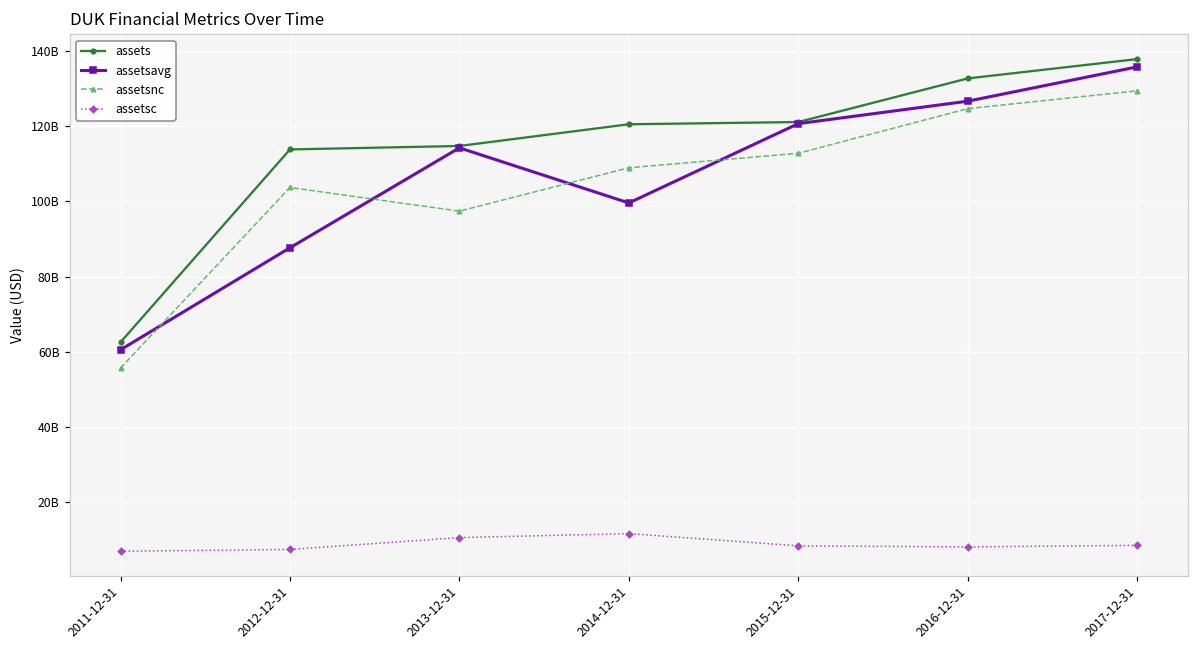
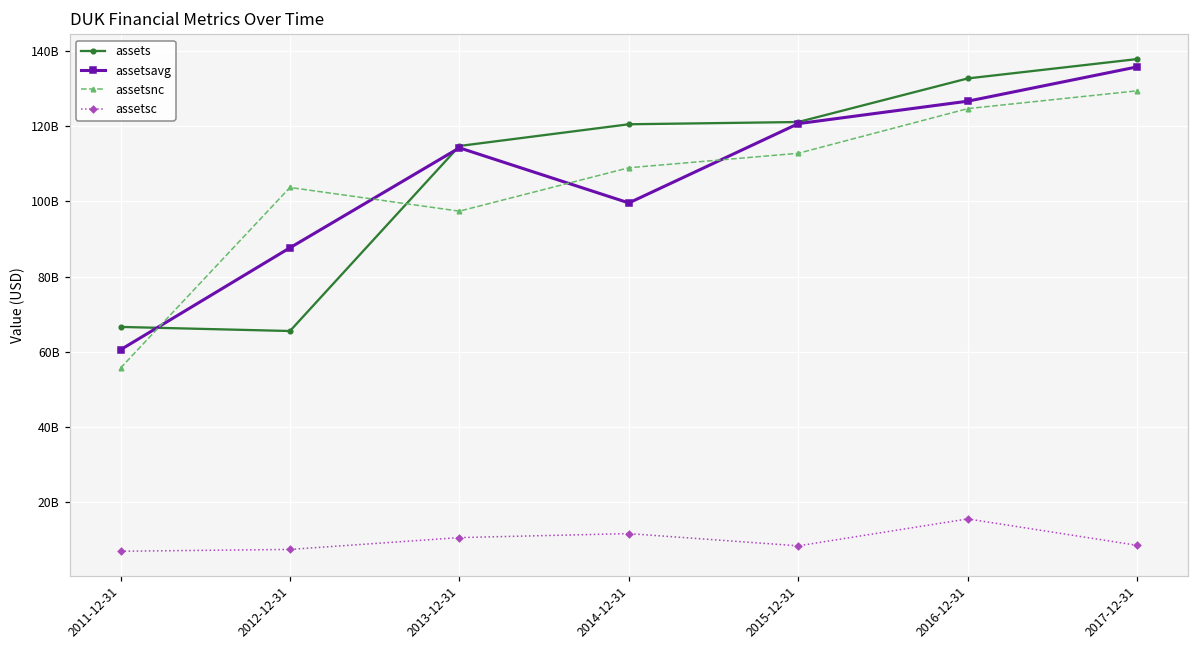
  {
    "assets": {
-     "2011-12-31": 63000000000,
-     "2012-12-31": 114000000000,
+     "2011-12-31": 67000000000,
+     "2012-12-31": 66000000000,
      "2014-12-31": 121000000000,
      "2016-12-31": 133000000000,
      "2017-12-31": 138000000000
    },
    "assetsavg": {
      "2011-12-31": 61000000000,
      "2012-12-31": 88000000000,
      "2014-12-31": 100000000000,
      "2016-12-31": 127000000000,
      "2017-12-31": 136000000000
    },
    "assetsnc": {
      "2011-12-31": 56000000000,
      "2012-12-31": 104000000000,
      "2013-12-31": 97000000000,
      "2014-12-31": 109000000000,
      "2015-12-31": 113000000000,
      "2016-12-31": 125000000000,
      "2017-12-31": 129000000000
    },
    "assetsc": {
      "2011-12-31": 7000000000,
      "2012-12-31": 7000000000,
      "2013-12-31": 11000000000,
      "2014-12-31": 12000000000,
      "2015-12-31": 8000000000,
-     "2016-12-31": 8000000000,
+     "2016-12-31": 15000000000,
      "2017-12-31": 8000000000
    }
  }
